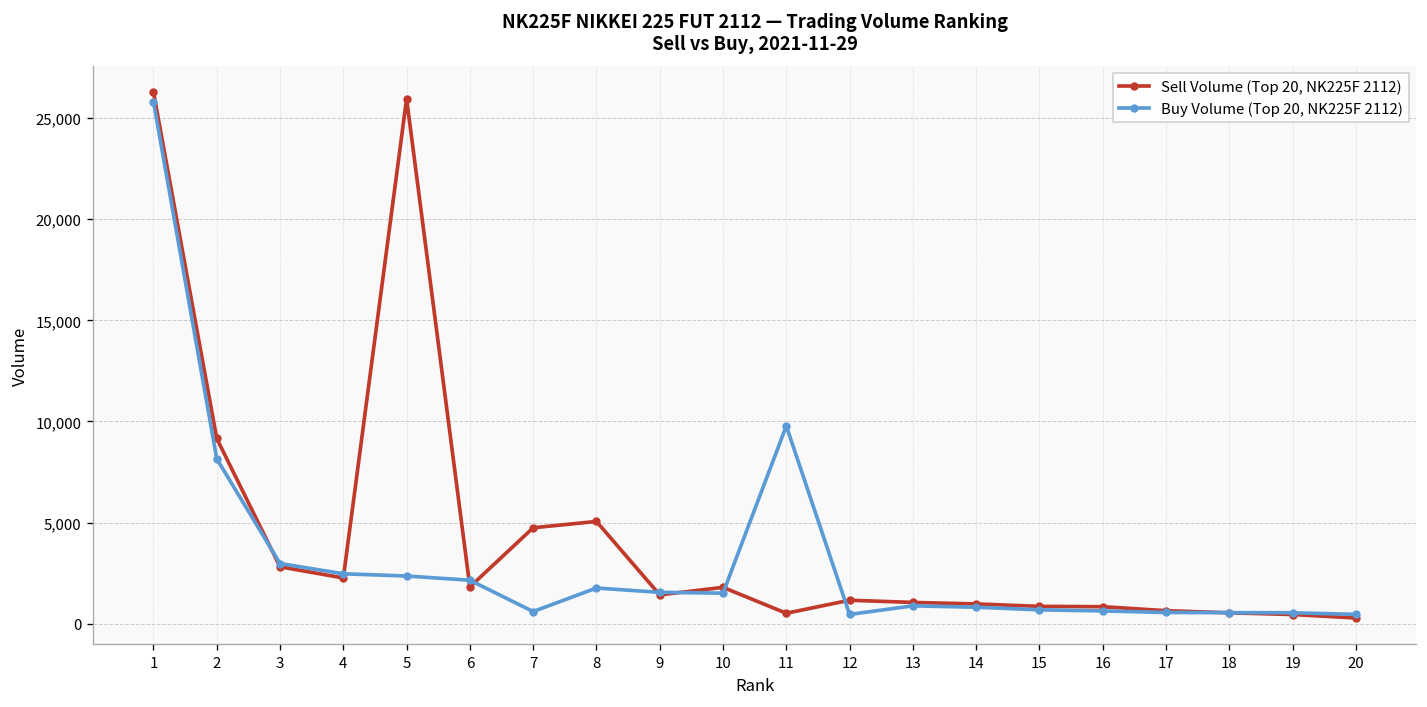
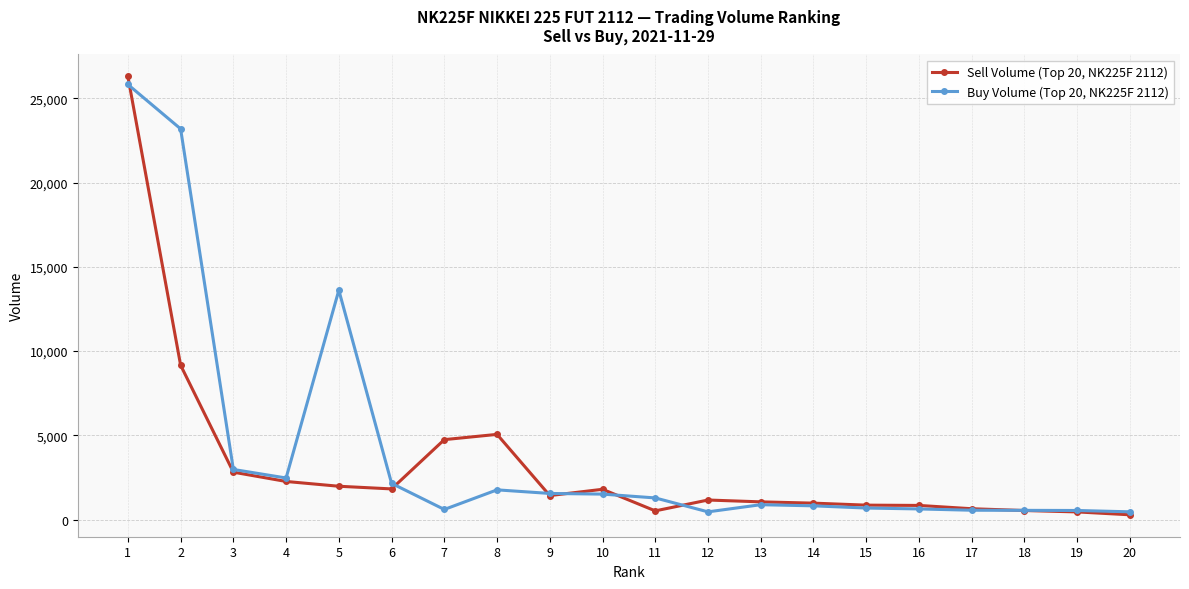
  {
    "Sell Volume (Top 20, NK225F 2112)": {
      "1": "26,300",
      "2": "9,200",
      "3": "2,800",
      "4": "2,300",
-     "5": "26,000",
+     "5": "2,000",
      "6": "1,800",
      "7": "4,700",
      "8": "5,100",
      "10": "1,800",
      "11": "500",
      "12": "1,200",
      "13": "1,100",
      "14": "1,000",
      "15": "900",
      "16": "800",
      "20": "300"
    },
    "Buy Volume (Top 20, NK225F 2112)": {
      "1": "25,800",
-     "2": "8,200",
+     "2": "23,200",
      "3": "3,000",
      "4": "2,500",
-     "5": "2,400",
+     "5": "13,600",
      "6": "2,200",
      "7": "600",
      "8": "1,800",
      "10": "1,500",
-     "11": "9,800",
+     "11": "1,300",
      "12": "500",
      "13": "900",
      "14": "800",
      "15": "700",
      "16": "600",
      "20": "500"
    }
  }
